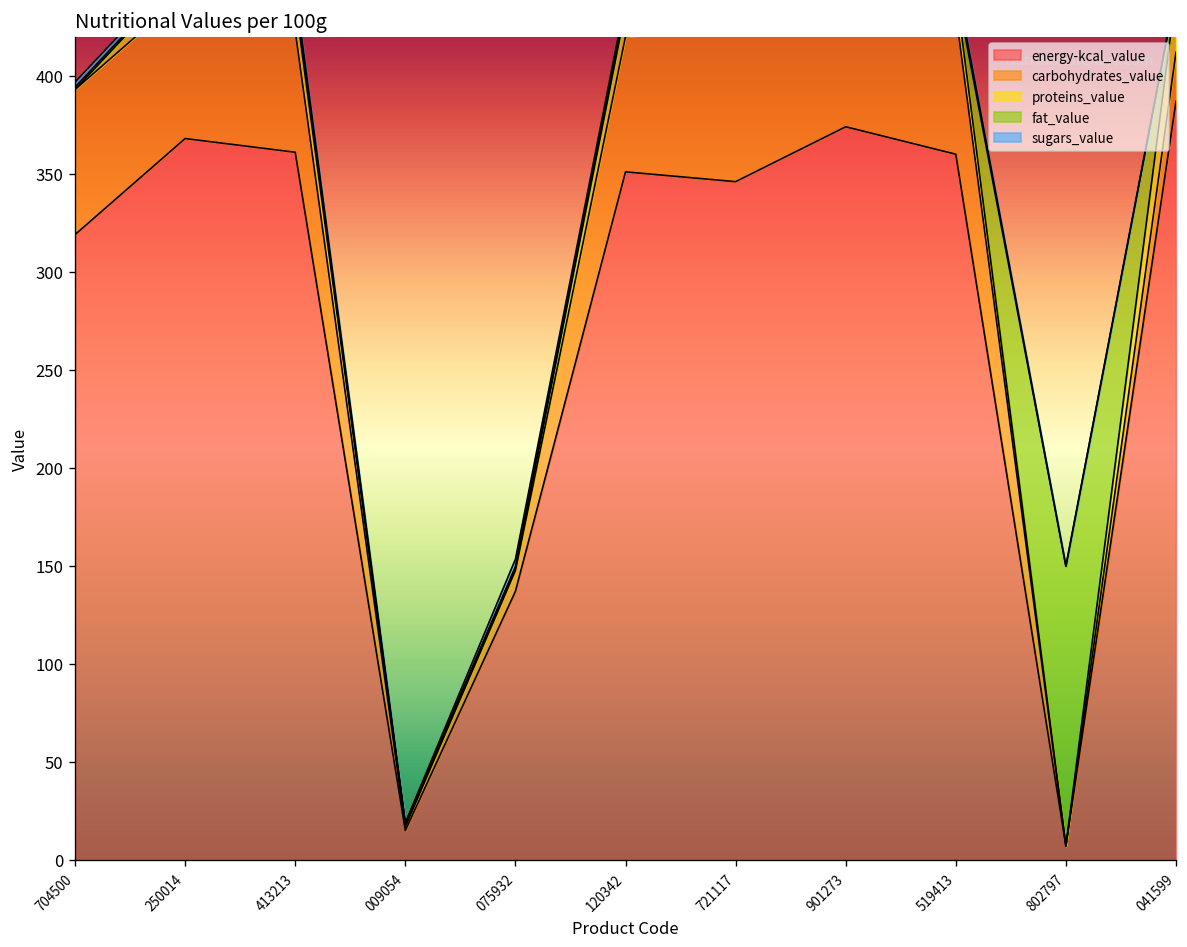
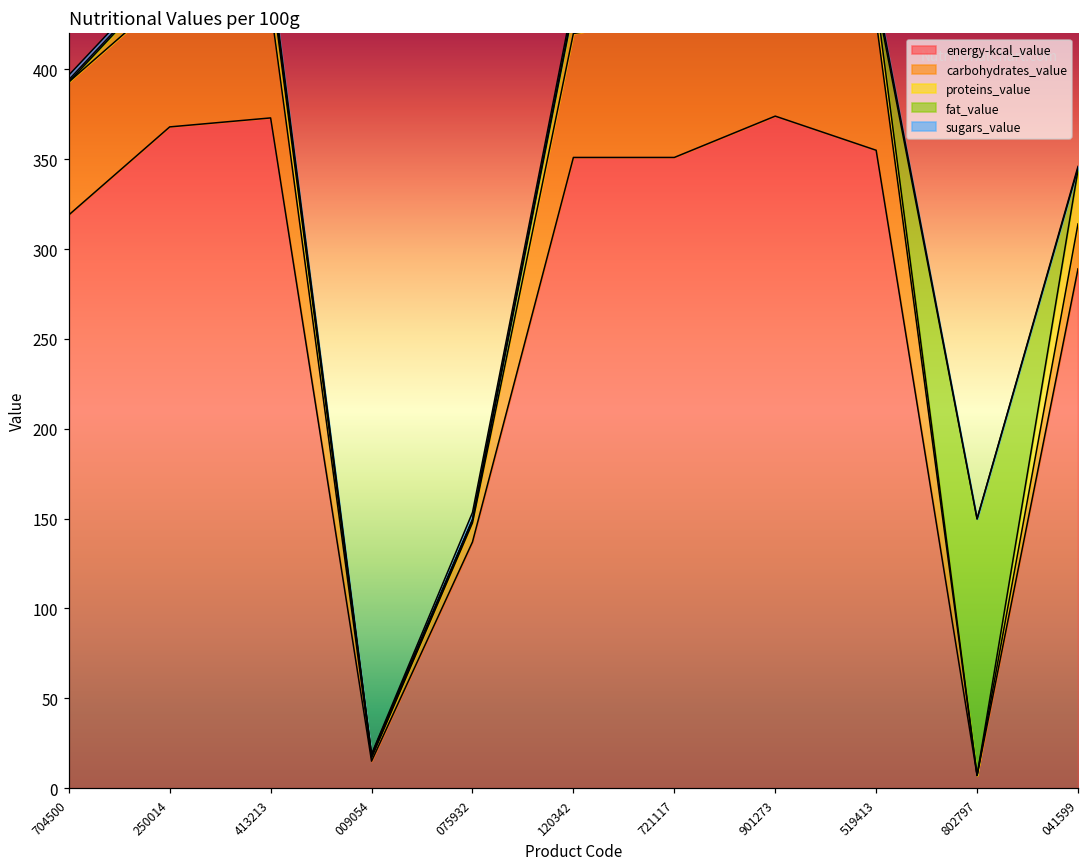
  {
    "energy-kcal_value": {
      "704500": 319,
      "250014": 368,
-     "413213": 361,
+     "413213": 373,
      "009054": 15,
      "075932": 137,
      "120342": 351,
-     "721117": 346,
+     "721117": 351,
      "901273": 374,
-     "519413": 360,
-     "041599": 387
+     "519413": 355,
+     "041599": 289
    },
    "carbohydrates_value": {
      "075932": 11,
      "120342": 69,
      "041599": 25
    },
    "sugars_value": {
      "704500": 3,
      "075932": 4
    }
  }
